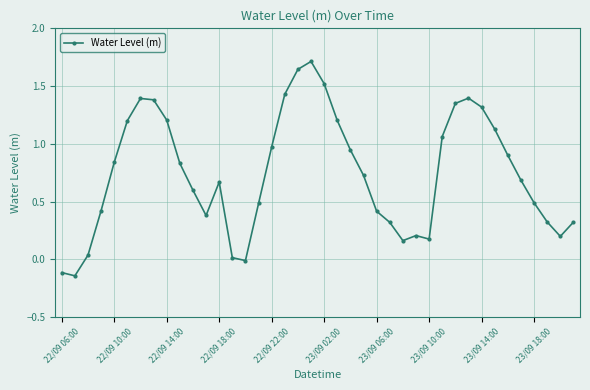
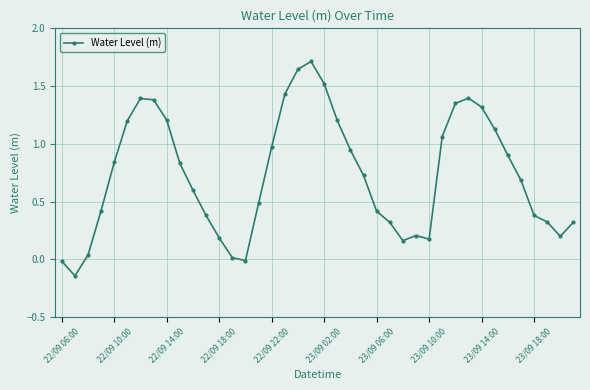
  {
-   "22/09 06:00": -0.11,
+   "22/09 06:00": -0.02,
    "22/09 10:00": 0.84,
    "22/09 14:00": 1.21,
-   "22/09 18:00": 0.67,
+   "22/09 18:00": 0.19,
    "22/09 22:00": 0.97,
    "23/09 02:00": 1.52,
    "23/09 06:00": 0.42,
    "23/09 10:00": 0.18,
    "23/09 14:00": 1.32,
-   "23/09 18:00": 0.49
+   "23/09 18:00": 0.38
  }
